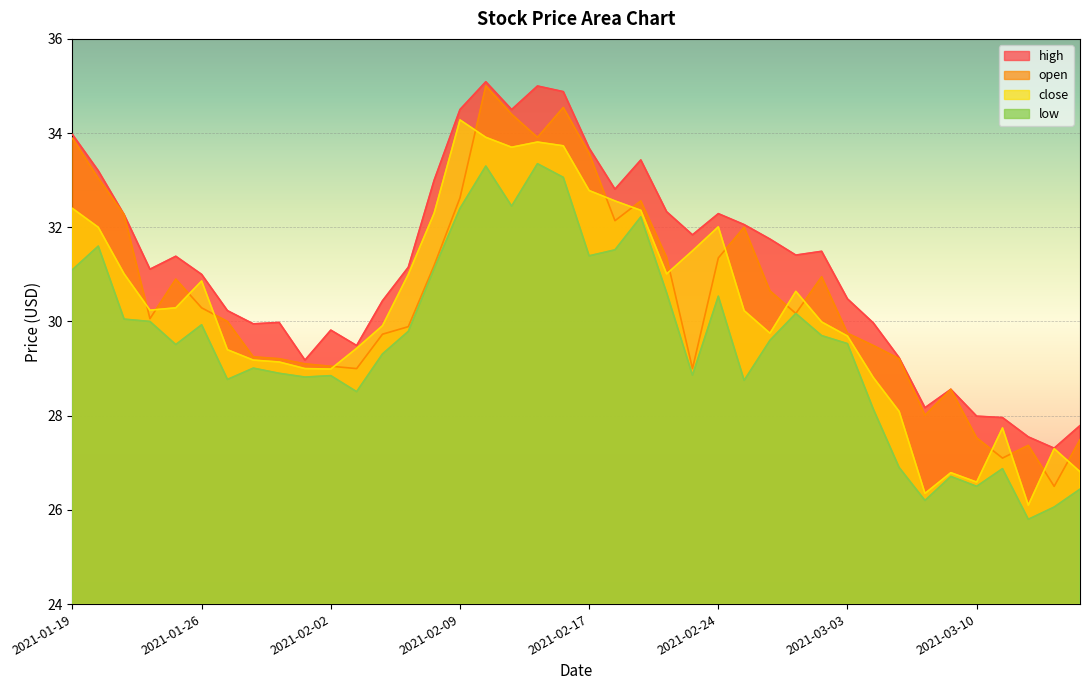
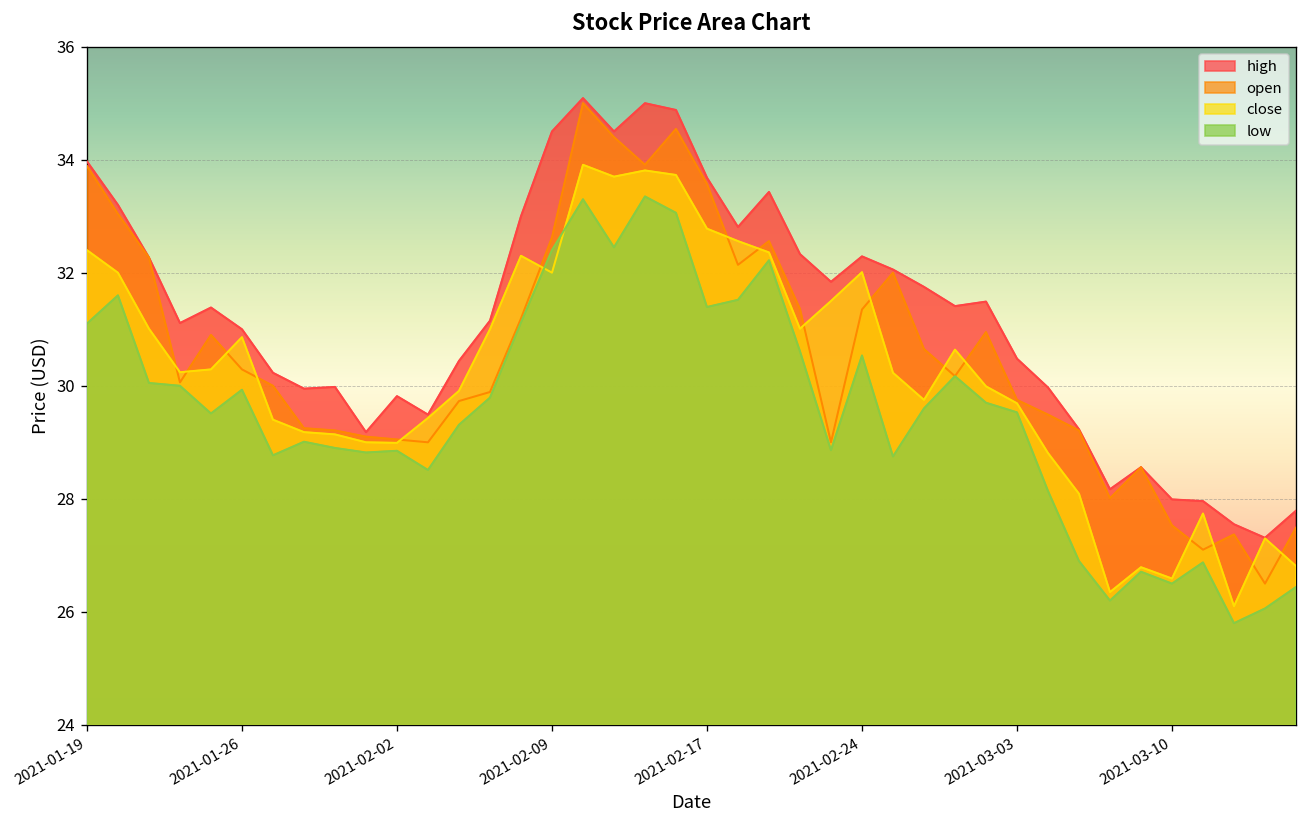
  {
    "high": {
      "2021-01-19": 34.0,
      "2021-01-26": 31.0,
      "2021-02-02": 29.8,
      "2021-02-09": 34.5,
      "2021-02-17": 33.7,
      "2021-02-24": 32.3,
      "2021-03-03": 30.5,
      "2021-03-10": 28.0
    },
    "open": {
      "2021-01-19": 33.9,
      "2021-01-26": 30.3,
      "2021-02-02": 29.0,
      "2021-02-09": 32.6,
      "2021-02-17": 33.6,
      "2021-02-24": 31.4,
      "2021-03-03": 29.8,
      "2021-03-10": 27.5
    },
    "close": {
      "2021-01-19": 32.4,
      "2021-01-26": 30.9,
      "2021-02-02": 29.0,
-     "2021-02-09": 34.3,
+     "2021-02-09": 32.0,
      "2021-02-17": 32.8,
      "2021-02-24": 32.0,
      "2021-03-03": 29.7,
      "2021-03-10": 26.6
    },
    "low": {
      "2021-01-19": 31.1,
      "2021-01-26": 29.9,
      "2021-02-02": 28.9,
      "2021-02-09": 32.4,
      "2021-02-17": 31.4,
      "2021-02-24": 30.5,
      "2021-03-03": 29.5,
      "2021-03-10": 26.5
    }
  }
